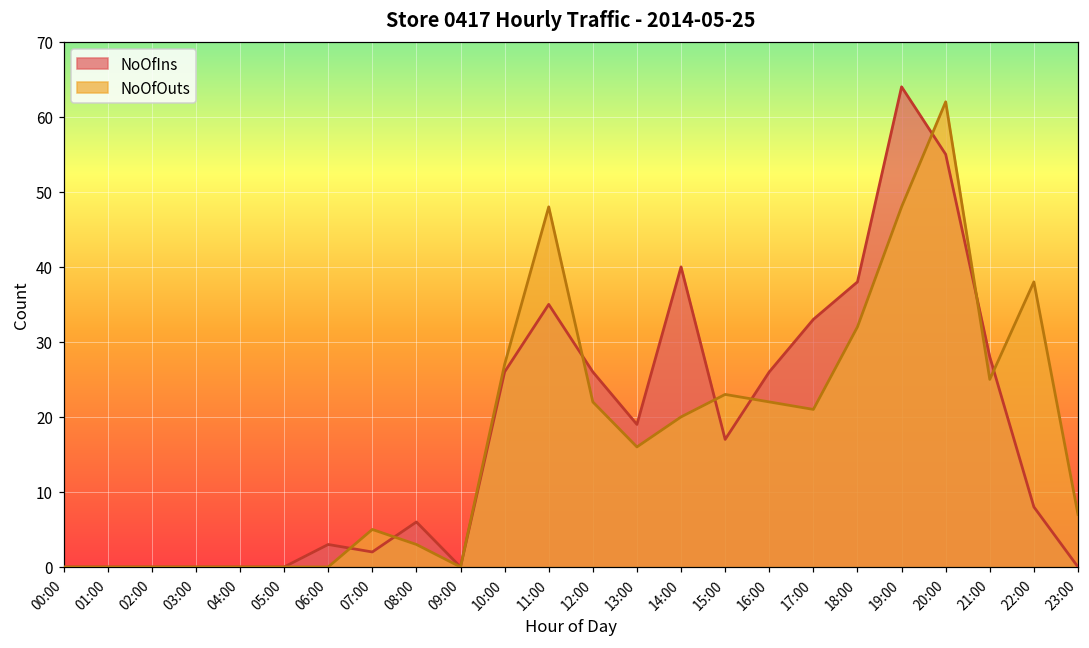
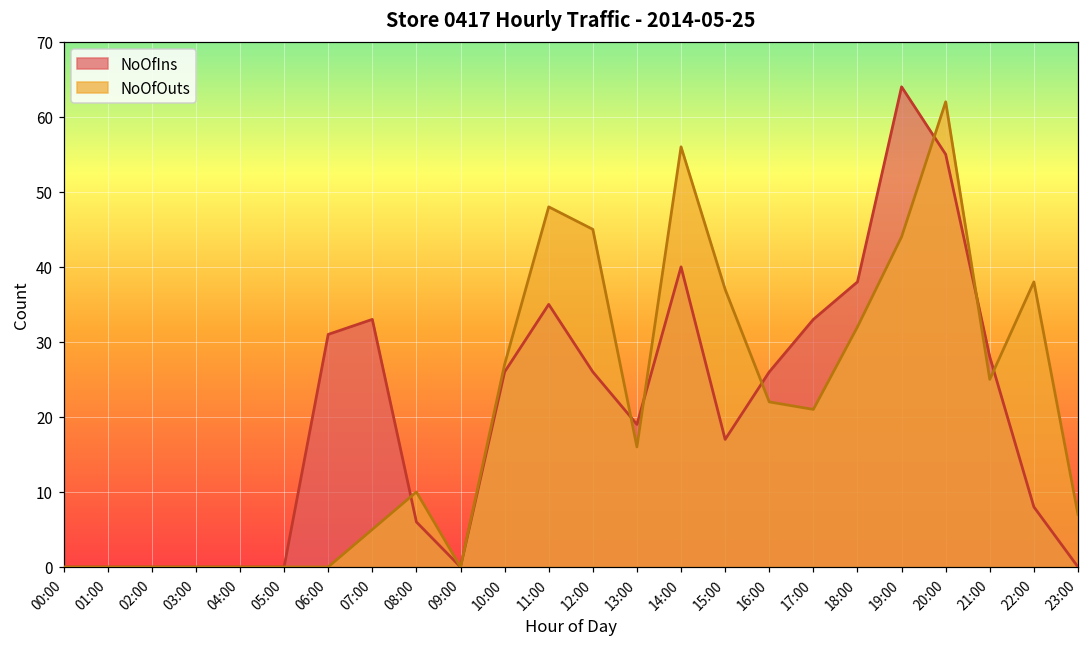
  {
    "NoOfIns": {
-     "06:00": 3,
-     "07:00": 2,
+     "06:00": 31,
+     "07:00": 33,
      "08:00": 6,
      "10:00": 26,
      "11:00": 35,
      "12:00": 26,
      "13:00": 19,
      "14:00": 40,
      "15:00": 17,
      "16:00": 26,
      "17:00": 33,
      "18:00": 38,
      "19:00": 64,
      "20:00": 55,
      "21:00": 28,
      "22:00": 8,
      "23:00": 0
    },
    "NoOfOuts": {
      "06:00": 0,
      "07:00": 5,
-     "08:00": 3,
+     "08:00": 10,
      "10:00": 27,
      "11:00": 48,
-     "12:00": 22,
+     "12:00": 45,
      "13:00": 16,
-     "14:00": 20,
-     "15:00": 23,
+     "14:00": 56,
+     "15:00": 37,
      "16:00": 22,
      "17:00": 21,
      "18:00": 32,
-     "19:00": 48,
+     "19:00": 44,
      "20:00": 62,
      "21:00": 25,
      "22:00": 38,
      "23:00": 7
    }
  }
